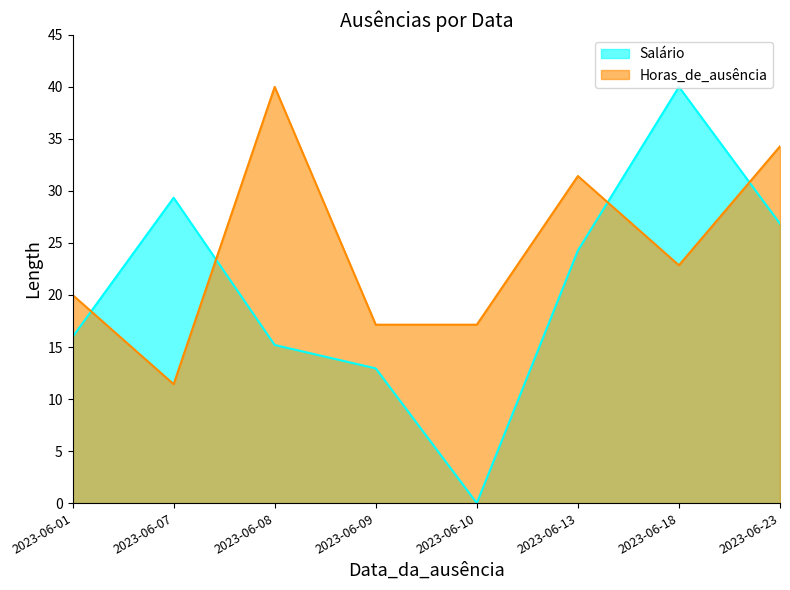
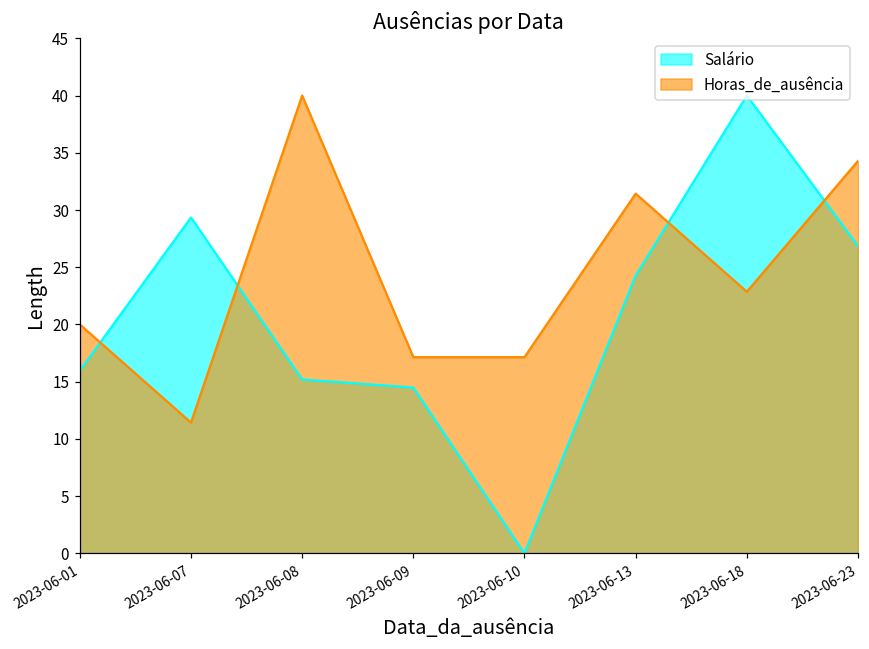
  {
    "Salário": {
      "2023-06-01": 16.0,
      "2023-06-07": 29.3,
      "2023-06-08": 15.2,
-     "2023-06-09": 12.9,
+     "2023-06-09": 14.5,
      "2023-06-10": 0.0,
      "2023-06-13": 24.3,
      "2023-06-23": 26.9
    },
    "Horas_de_ausência": {
      "2023-06-01": 20.0,
      "2023-06-07": 11.4,
      "2023-06-08": 40.0,
      "2023-06-09": 17.1,
      "2023-06-10": 17.1,
      "2023-06-13": 31.4,
      "2023-06-18": 22.9,
      "2023-06-23": 34.3
    }
  }
